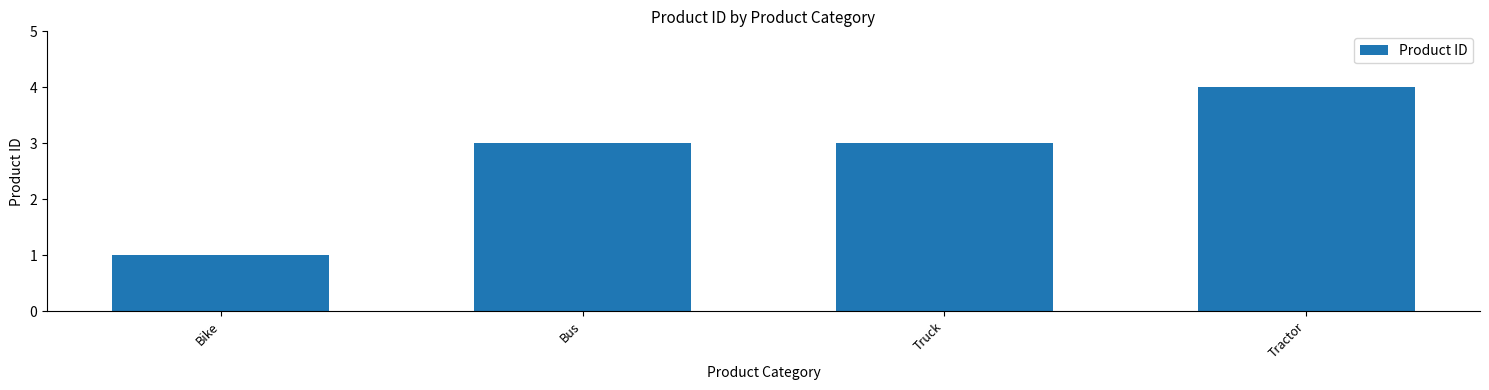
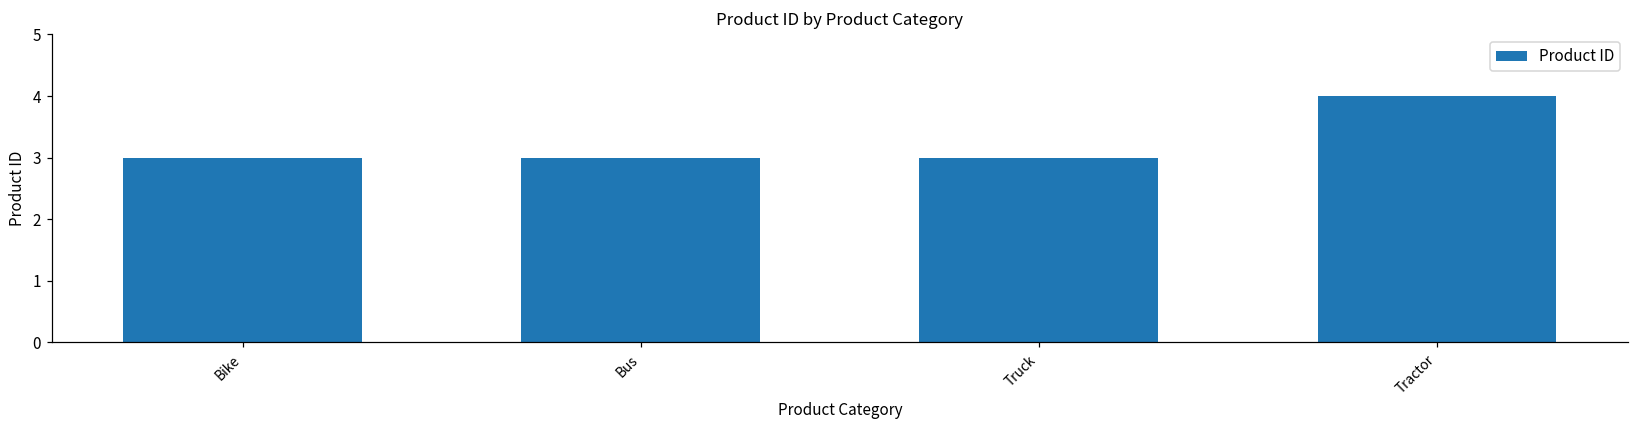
  {
-   "Bike": 1,
+   "Bike": 3,
    "Bus": 3,
    "Truck": 3,
    "Tractor": 4
  }
